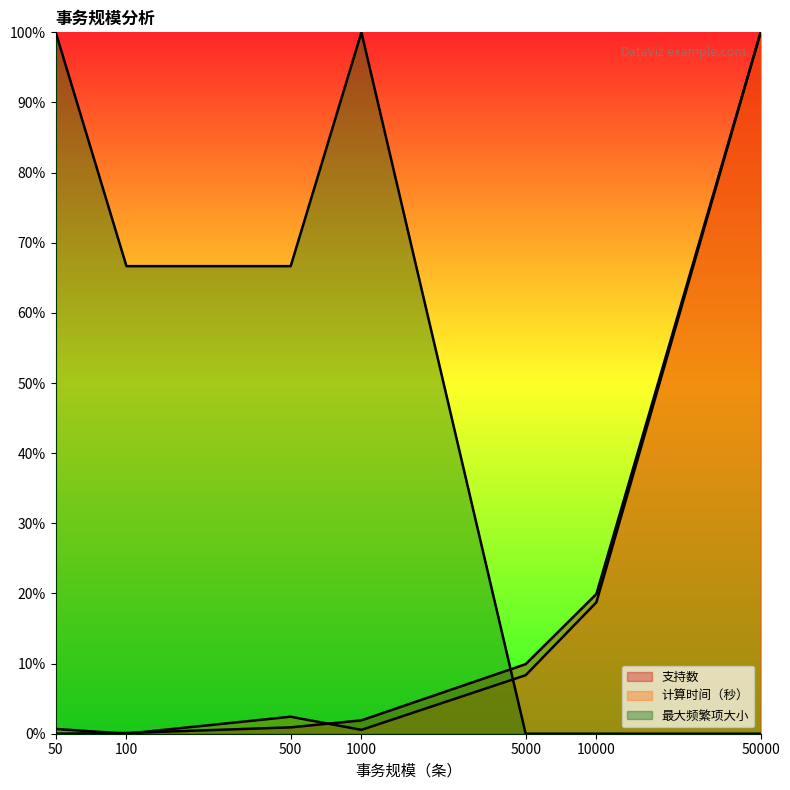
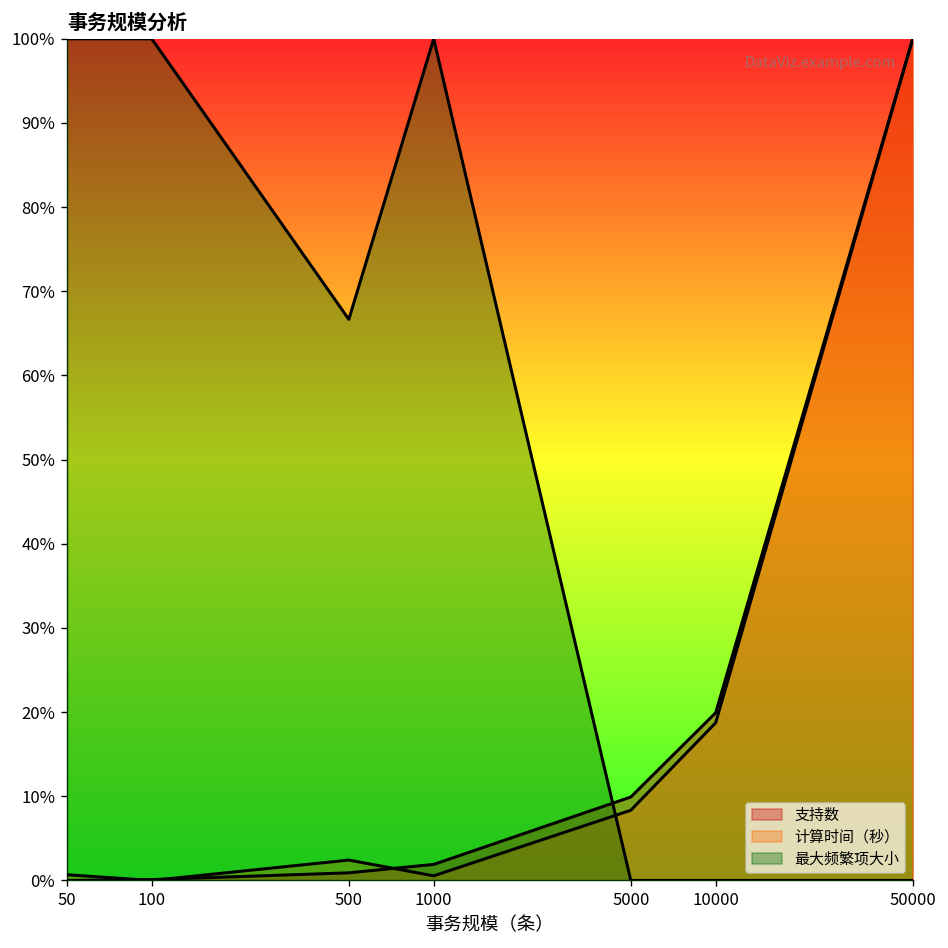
  {
    "最大频繁项大小": {
      "50": "100%",
-     "100": "67%",
+     "100": "100%",
      "500": "67%",
      "1000": "100%",
      "5000": "0%",
      "10000": "0%",
      "50000": "0%"
    }
  }
